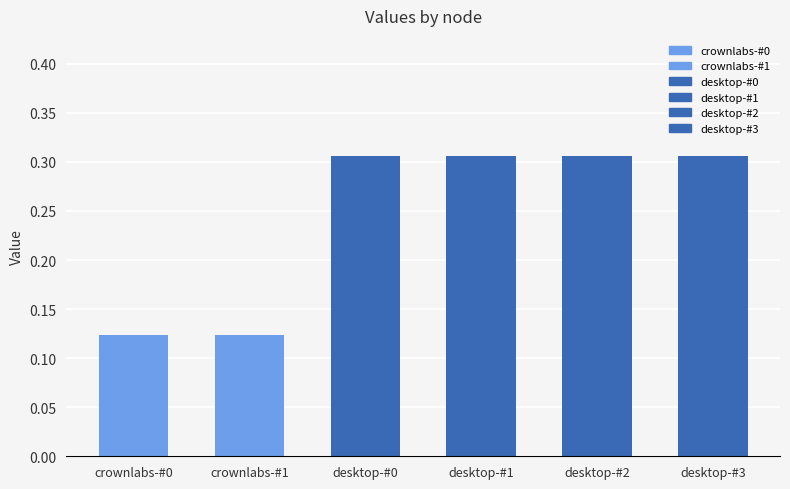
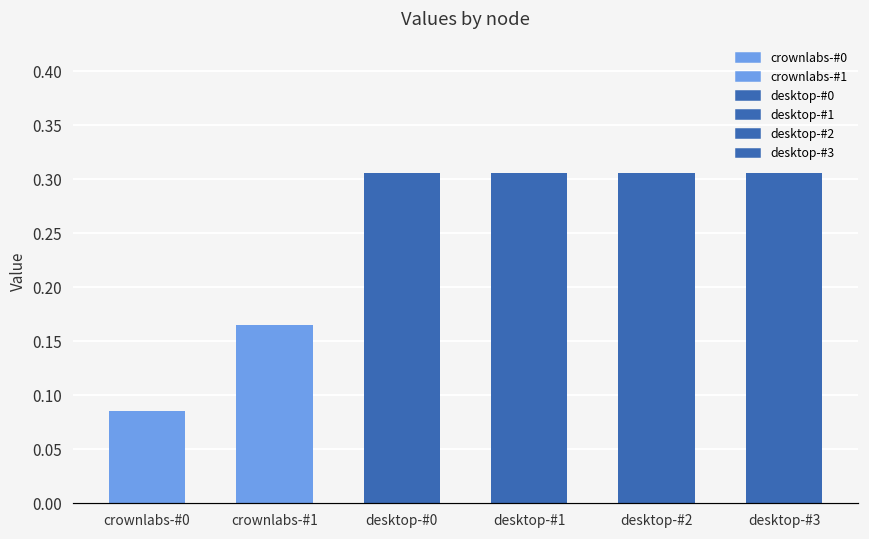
  {
-   "crownlabs-#0": 0.12,
-   "crownlabs-#1": 0.12,
+   "crownlabs-#0": 0.09,
+   "crownlabs-#1": 0.17,
    "desktop-#0": 0.31,
    "desktop-#1": 0.31,
    "desktop-#2": 0.31,
    "desktop-#3": 0.31
  }
